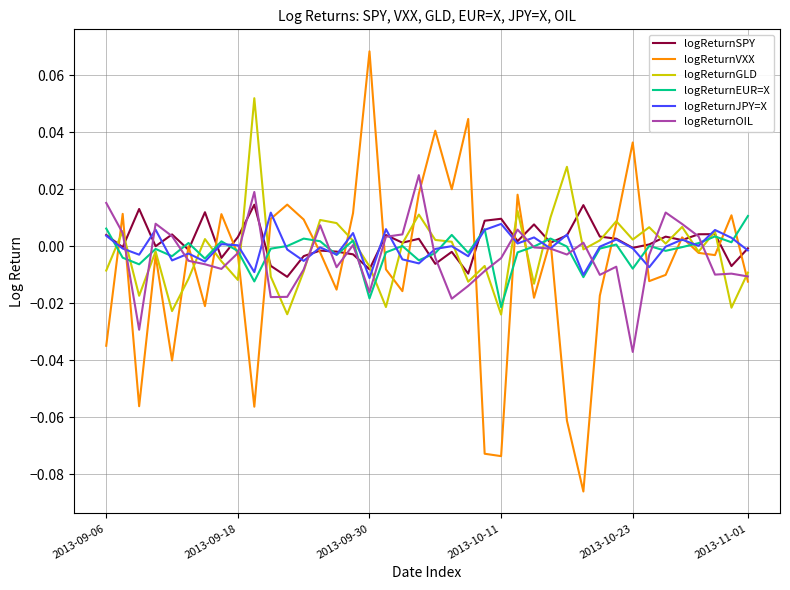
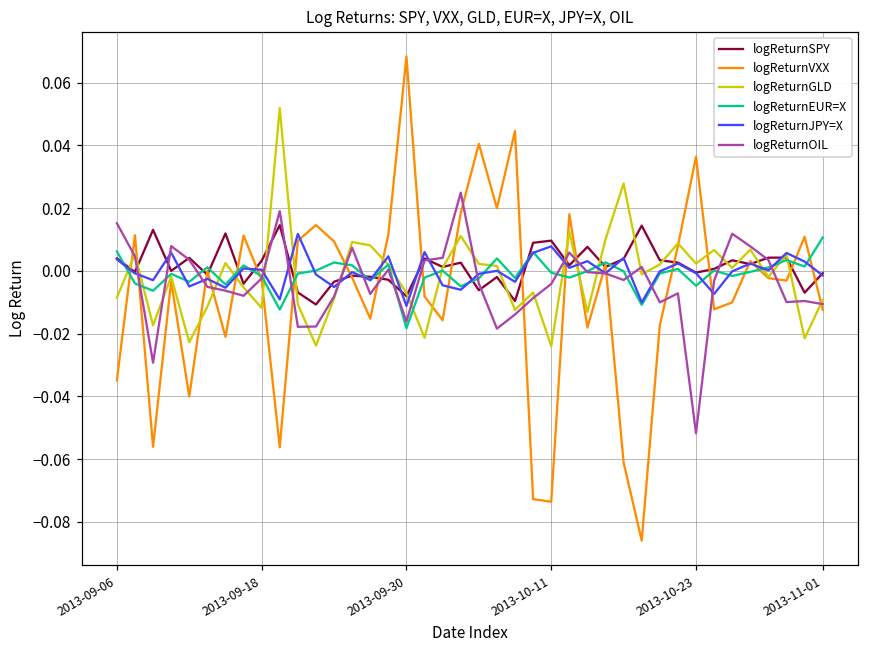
  {
    "logReturnSPY": {
      "2013-09-18": 0.003,
      "2013-09-30": -0.008,
      "2013-10-11": 0.010
    },
    "logReturnVXX": {
      "2013-09-06": -0.035,
      "2013-09-30": 0.068,
      "2013-10-11": -0.074,
      "2013-10-23": 0.036,
      "2013-11-01": -0.012
    },
    "logReturnGLD": {
      "2013-09-06": -0.009,
      "2013-09-18": -0.012,
      "2013-09-30": -0.007,
      "2013-10-11": -0.024,
      "2013-10-23": 0.002,
      "2013-11-01": -0.009
    },
    "logReturnEUR=X": {
      "2013-09-06": 0.006,
      "2013-09-30": -0.018,
-     "2013-10-11": -0.021,
-     "2013-10-23": -0.008,
+     "2013-10-11": -0.001,
+     "2013-10-23": -0.005,
      "2013-11-01": 0.011
    },
    "logReturnJPY=X": {
      "2013-09-18": 0.000,
      "2013-09-30": -0.011,
      "2013-10-11": 0.008
    },
    "logReturnOIL": {
      "2013-09-06": 0.015,
      "2013-09-30": -0.016,
      "2013-10-11": -0.004,
-     "2013-10-23": -0.037,
+     "2013-10-23": -0.052,
      "2013-11-01": -0.011
    }
  }
